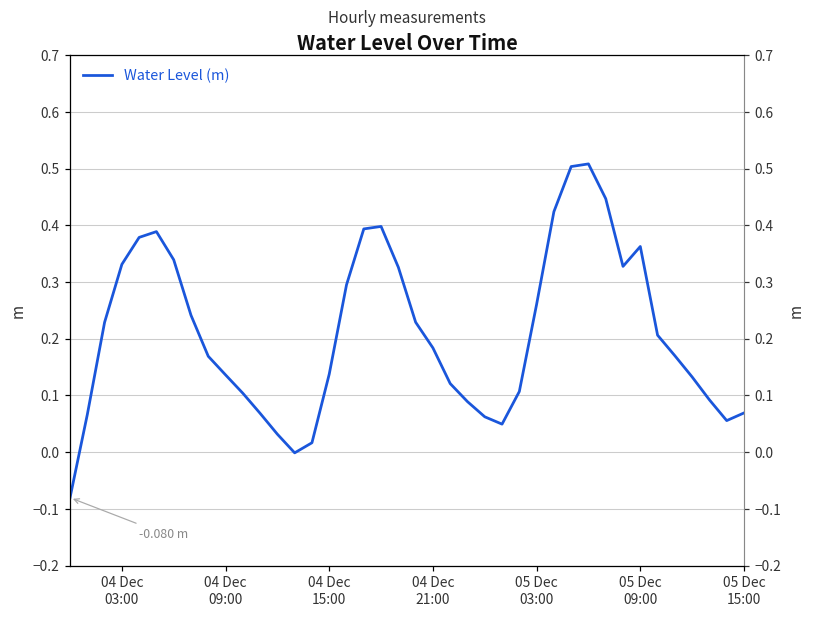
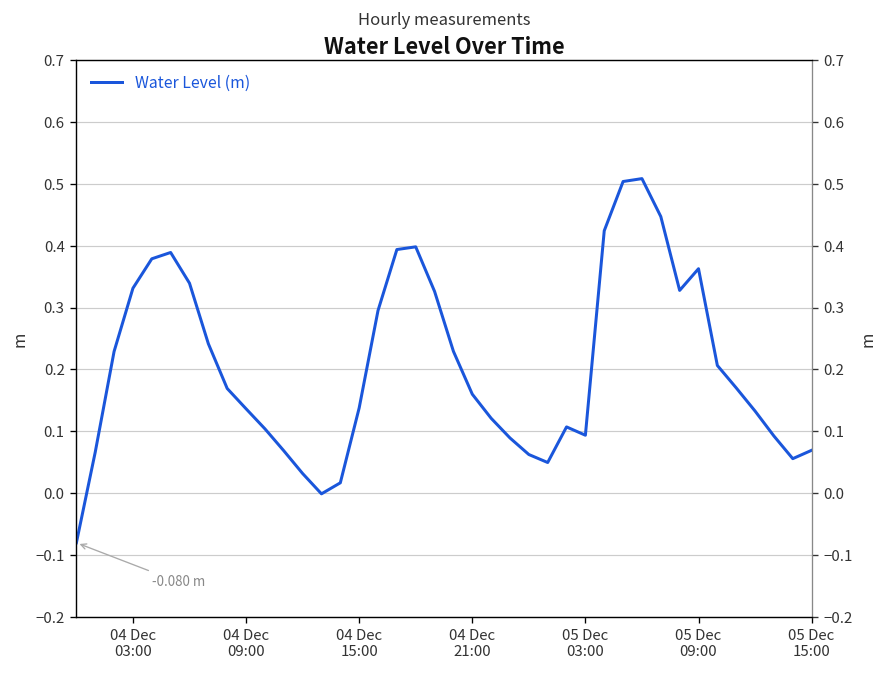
  {
    "04 Dec 03:00": 0.33,
    "04 Dec 09:00": 0.14,
    "04 Dec 15:00": 0.14,
-   "04 Dec 21:00": 0.18,
-   "05 Dec 03:00": 0.26,
+   "04 Dec 21:00": 0.16,
+   "05 Dec 03:00": 0.09,
    "05 Dec 09:00": 0.36,
    "05 Dec 15:00": 0.07
  }
